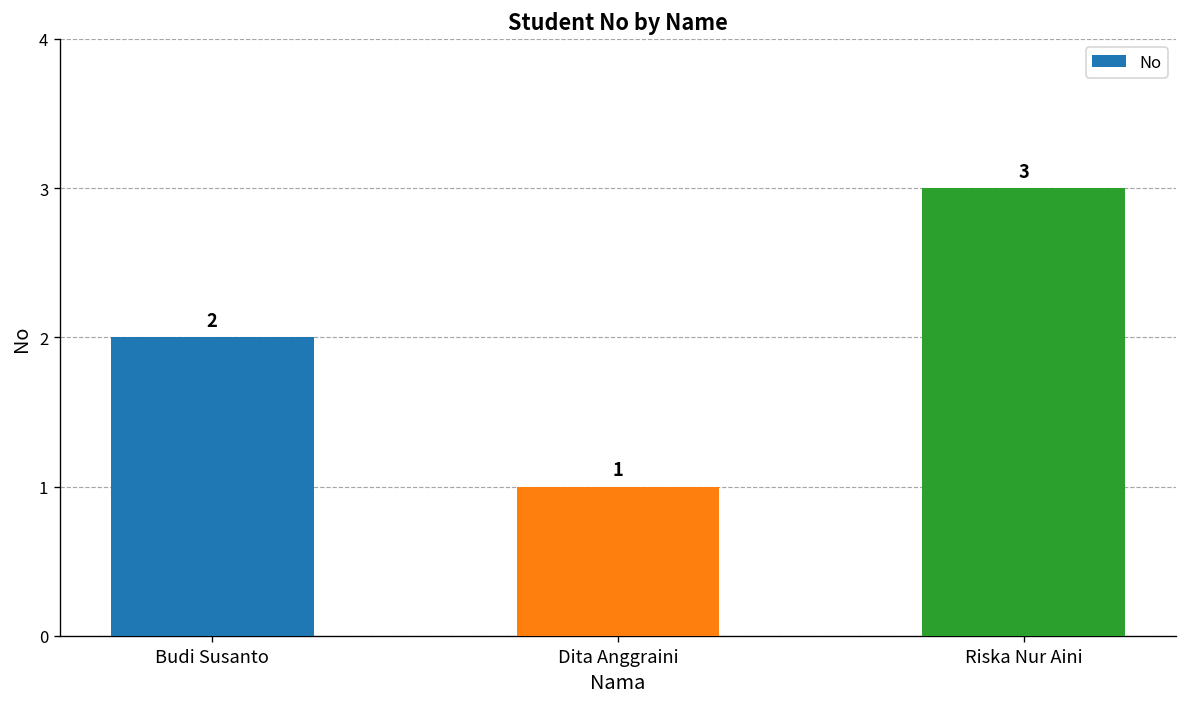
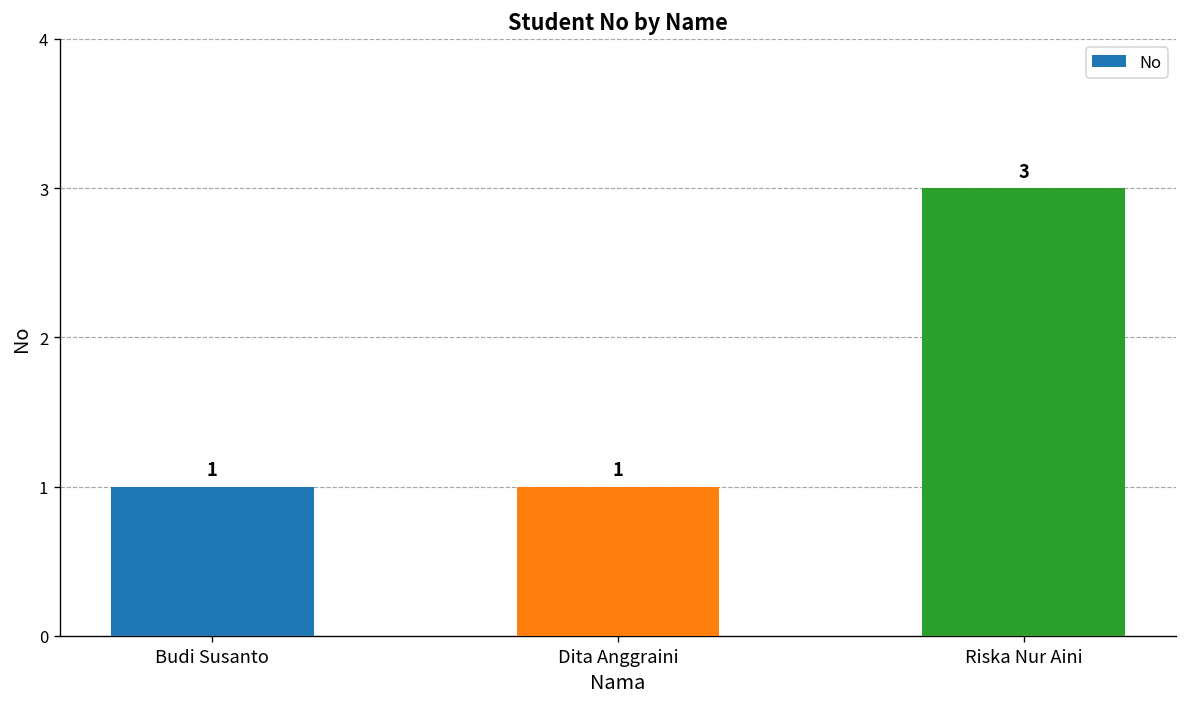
  {
-   "Budi Susanto": 2,
+   "Budi Susanto": 1,
    "Dita Anggraini": 1,
    "Riska Nur Aini": 3
  }
